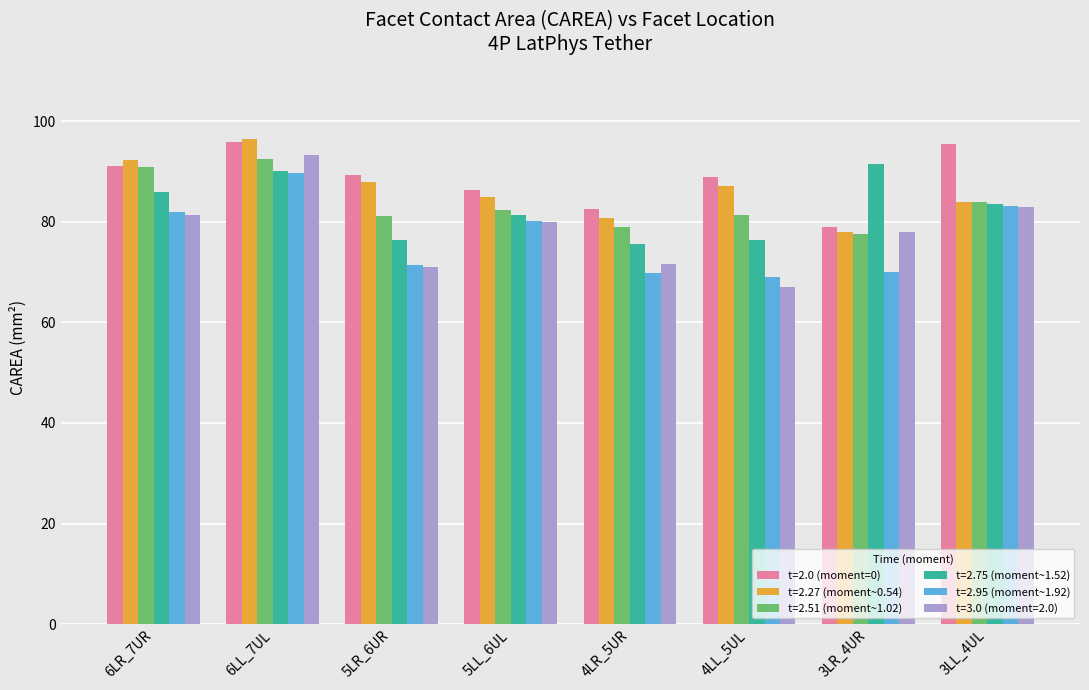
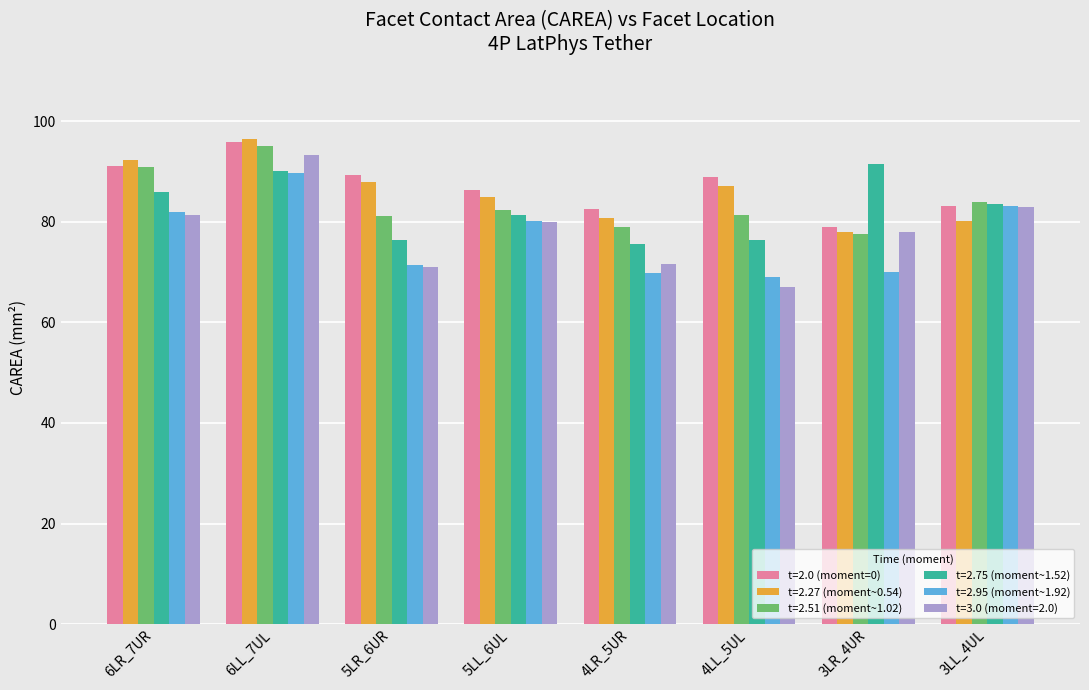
  {
    "t=2.0 (moment=0)": {
      "6LR_7UR": 91,
      "6LL_7UL": 96,
      "5LR_6UR": 89,
      "5LL_6UL": 86,
      "4LR_5UR": 83,
      "4LL_5UL": 89,
      "3LR_4UR": 79,
-     "3LL_4UL": 96
+     "3LL_4UL": 83
    },
    "t=2.27 (moment~0.54)": {
      "6LR_7UR": 92,
      "6LL_7UL": 97,
      "5LR_6UR": 88,
      "5LL_6UL": 85,
      "4LR_5UR": 81,
      "4LL_5UL": 87,
      "3LR_4UR": 78,
-     "3LL_4UL": 84
+     "3LL_4UL": 80
    },
    "t=2.51 (moment~1.02)": {
      "6LR_7UR": 91,
-     "6LL_7UL": 92,
+     "6LL_7UL": 95,
      "5LR_6UR": 81,
      "5LL_6UL": 82,
      "4LR_5UR": 79,
      "4LL_5UL": 81,
      "3LR_4UR": 78,
      "3LL_4UL": 84
    },
    "t=2.75 (moment~1.52)": {
      "6LR_7UR": 86,
      "6LL_7UL": 90,
      "5LR_6UR": 76,
      "5LL_6UL": 81,
      "4LR_5UR": 76,
      "4LL_5UL": 76,
      "3LR_4UR": 92,
      "3LL_4UL": 84
    },
    "t=2.95 (moment~1.92)": {
      "6LR_7UR": 82,
      "6LL_7UL": 90,
      "5LR_6UR": 72,
      "5LL_6UL": 80,
      "4LR_5UR": 70,
      "4LL_5UL": 69,
      "3LR_4UR": 70,
      "3LL_4UL": 83
    },
    "t=3.0 (moment=2.0)": {
      "6LR_7UR": 81,
      "6LL_7UL": 93,
      "5LR_6UR": 71,
      "5LL_6UL": 80,
      "4LR_5UR": 72,
      "4LL_5UL": 67,
      "3LR_4UR": 78,
      "3LL_4UL": 83
    }
  }
